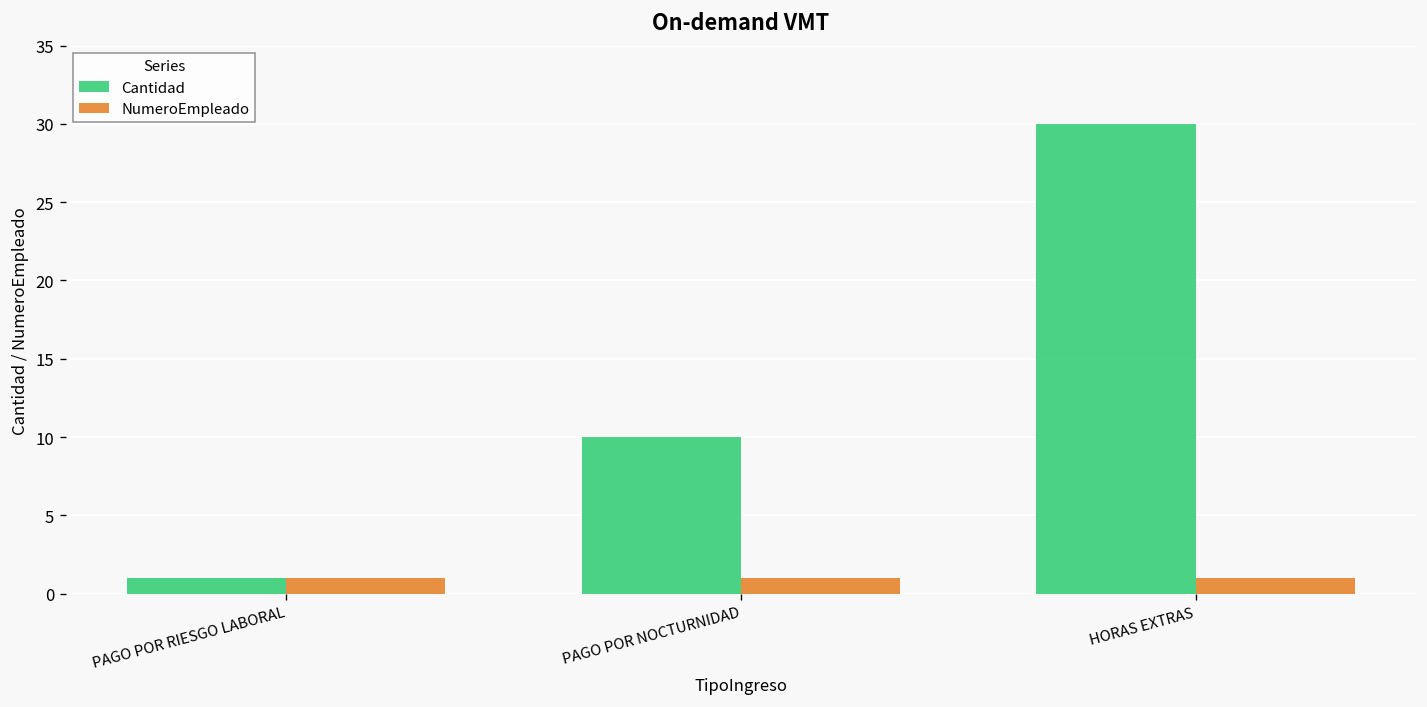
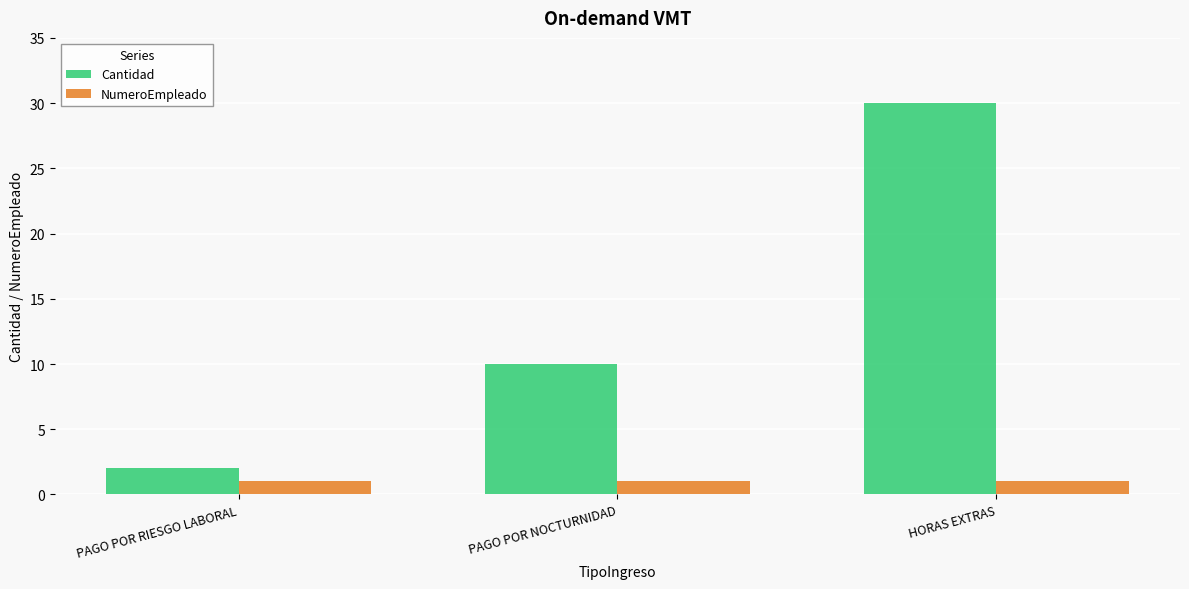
  {
    "Cantidad": {
-     "PAGO POR RIESGO LABORAL": 1,
+     "PAGO POR RIESGO LABORAL": 2,
      "PAGO POR NOCTURNIDAD": 10,
      "HORAS EXTRAS": 30
    },
    "NumeroEmpleado": {
      "PAGO POR RIESGO LABORAL": 1,
      "PAGO POR NOCTURNIDAD": 1,
      "HORAS EXTRAS": 1
    }
  }
